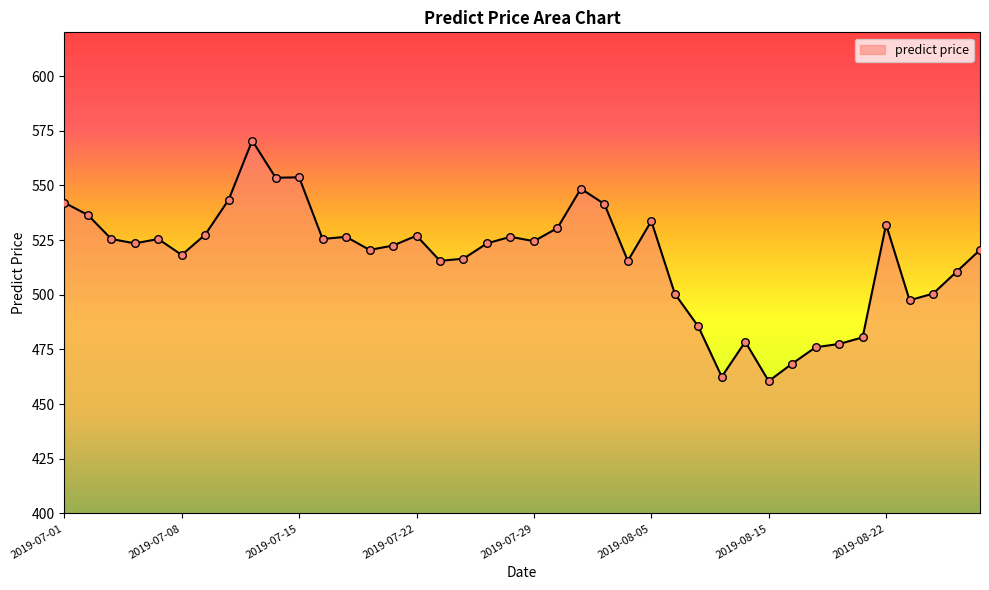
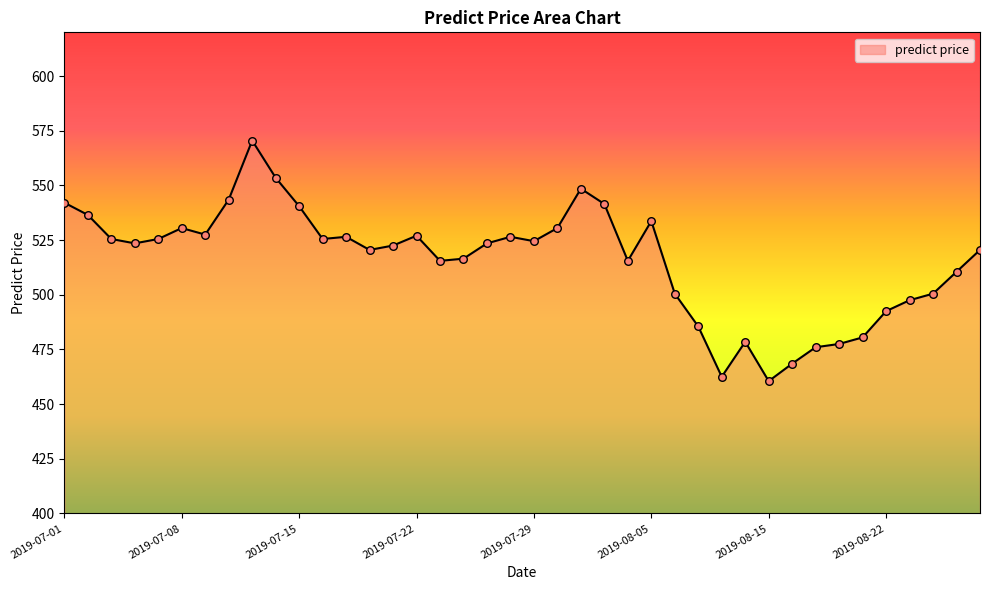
  {
    "2019-07-01": 542,
-   "2019-07-08": 518,
-   "2019-07-15": 554,
+   "2019-07-08": 531,
+   "2019-07-15": 541,
    "2019-07-22": 527,
    "2019-07-29": 525,
    "2019-08-05": 534,
    "2019-08-15": 461,
-   "2019-08-22": 532
+   "2019-08-22": 493
  }
